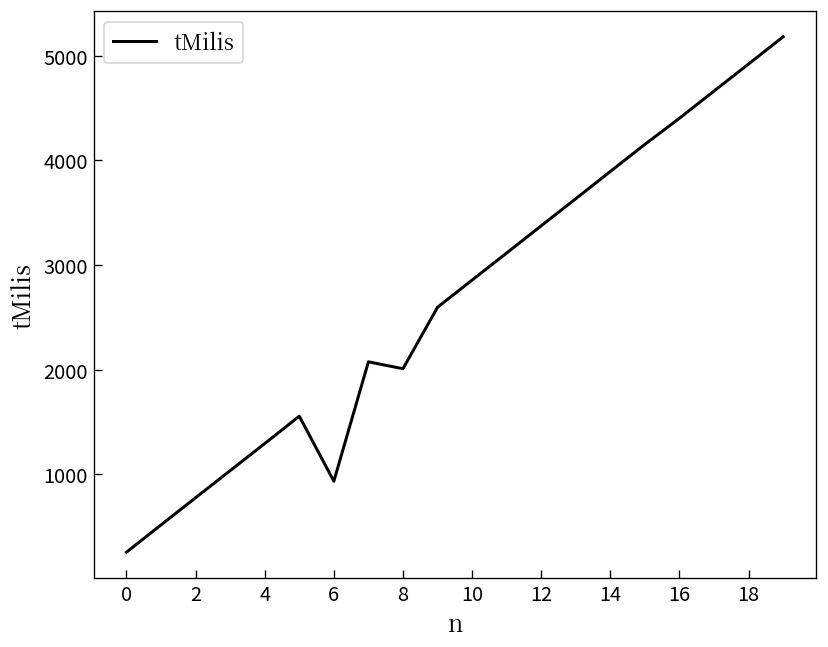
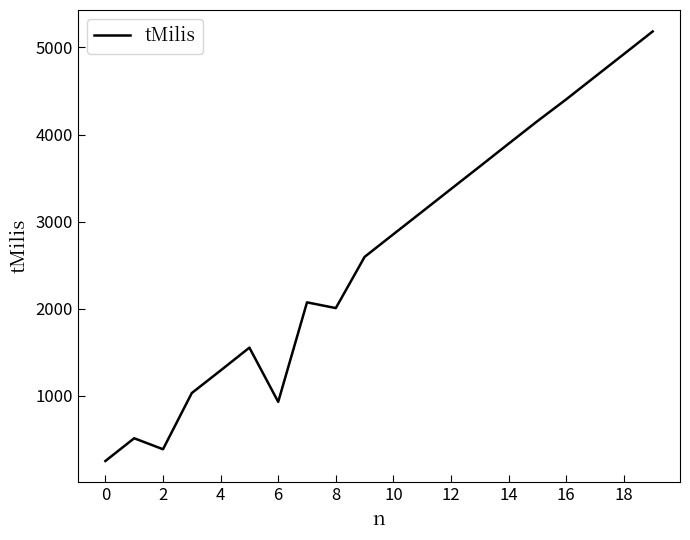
  {
    "0": 300,
-   "2": 800,
+   "2": 400,
    "4": 1300,
    "6": 900,
    "8": 2000,
    "10": 2900,
    "12": 3400,
    "14": 3900,
    "16": 4400,
    "18": 4900
  }
